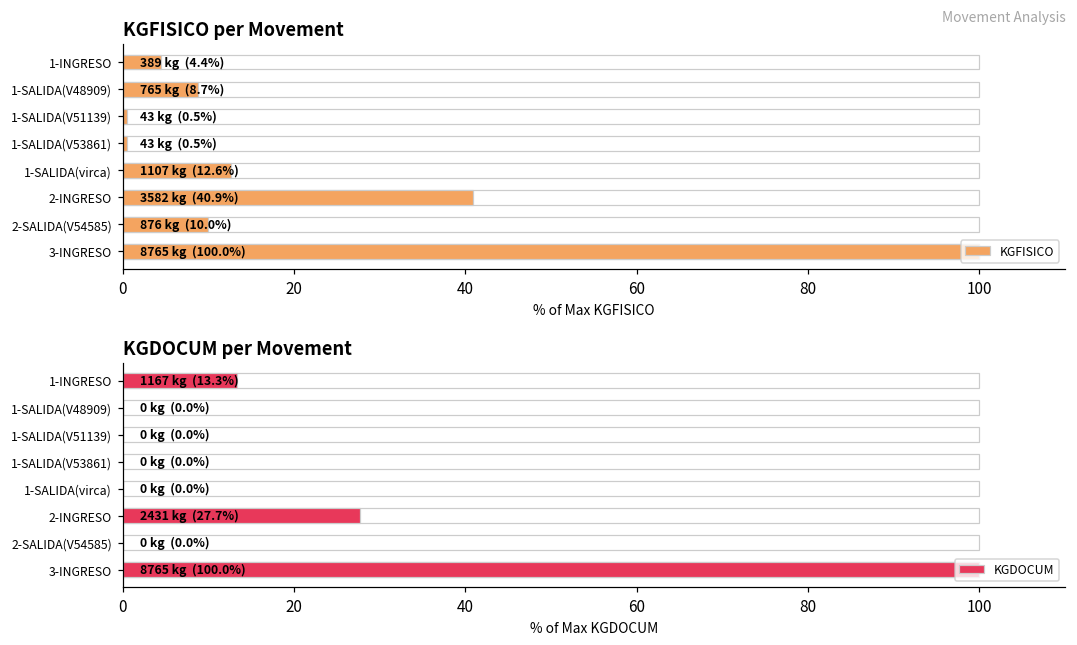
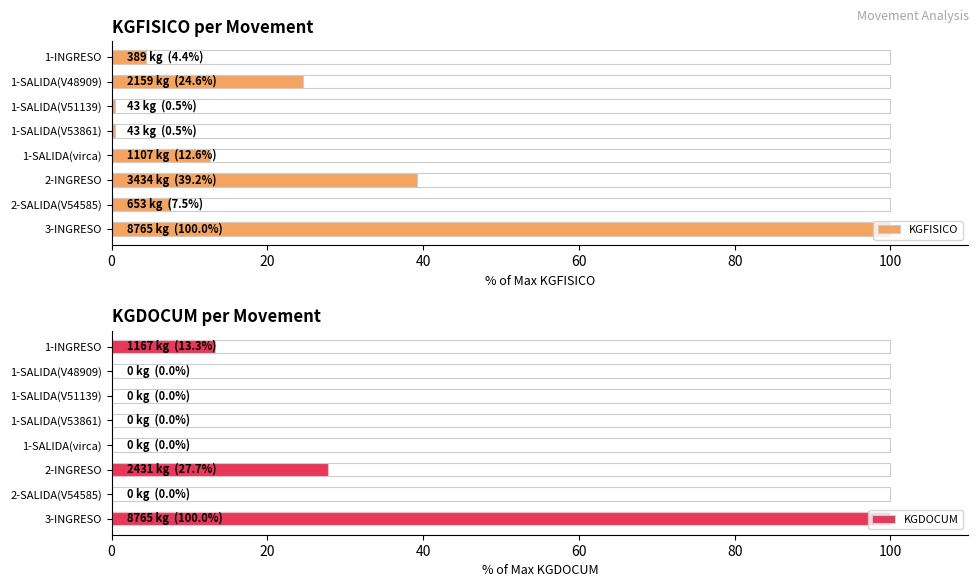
  {
    "KGFISICO per Movement": {
      "KGFISICO": {
-       "1-SALIDA(V48909)": "765 kg (8.7%)",
-       "2-INGRESO": "3582 kg (40.9%)",
-       "2-SALIDA(V54585)": "876 kg (10.0%)"
+       "1-SALIDA(V48909)": "2159 kg (24.6%)",
+       "2-INGRESO": "3434 kg (39.2%)",
+       "2-SALIDA(V54585)": "653 kg (7.5%)"
      }
    },
    "KGDOCUM per Movement": {
      "KGDOCUM": {
        "1-SALIDA(V48909)": "0",
        "1-SALIDA(V51139)": "0",
        "1-SALIDA(V53861)": "0",
        "1-SALIDA(virca)": "0",
        "2-SALIDA(V54585)": "0"
      }
    }
  }
